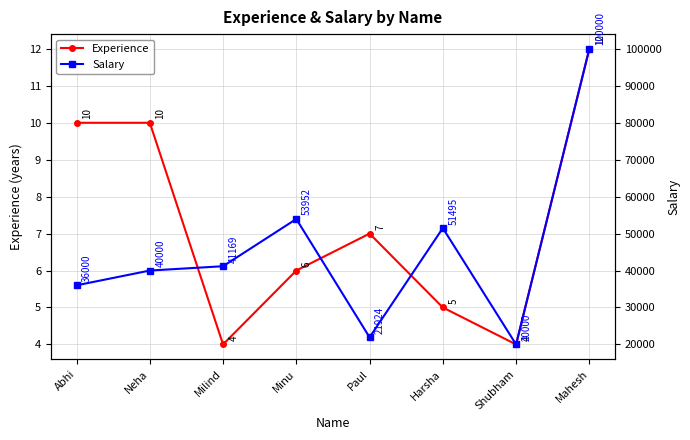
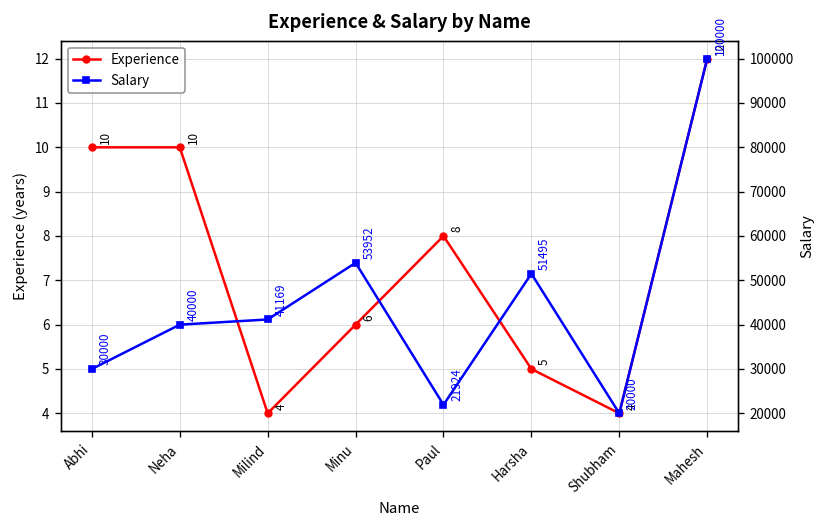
  {
    "Experience": {
      "Abhi": 10,
      "Neha": 10,
      "Milind": 4,
      "Minu": 6,
-     "Paul": 7,
+     "Paul": 8,
      "Harsha": 5
    },
    "Salary": {
-     "Abhi": 36000,
+     "Abhi": 30000,
      "Neha": 40000,
      "Milind": 41169,
      "Minu": 53952,
      "Paul": 21924,
      "Harsha": 51495
    }
  }
